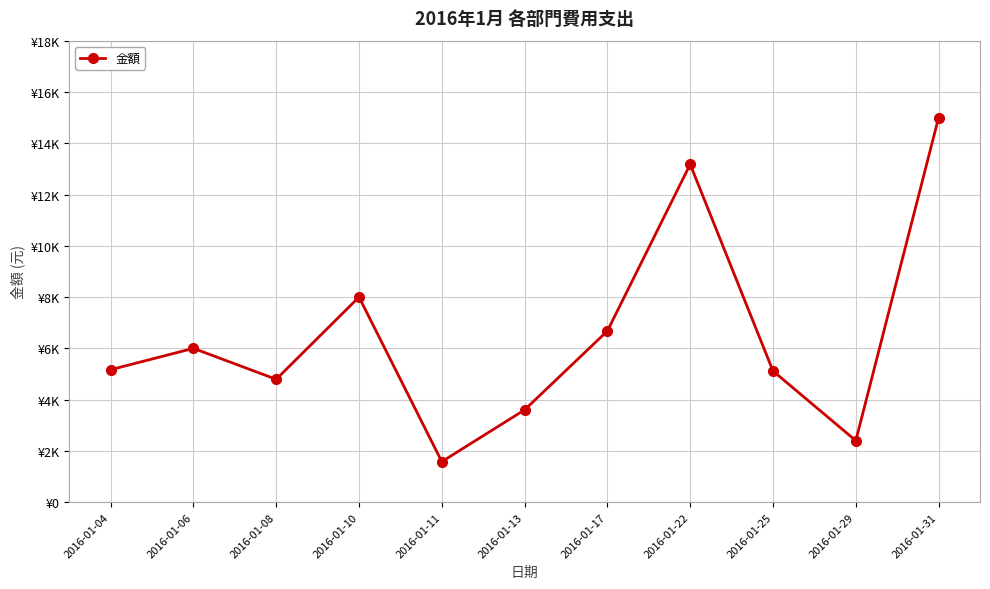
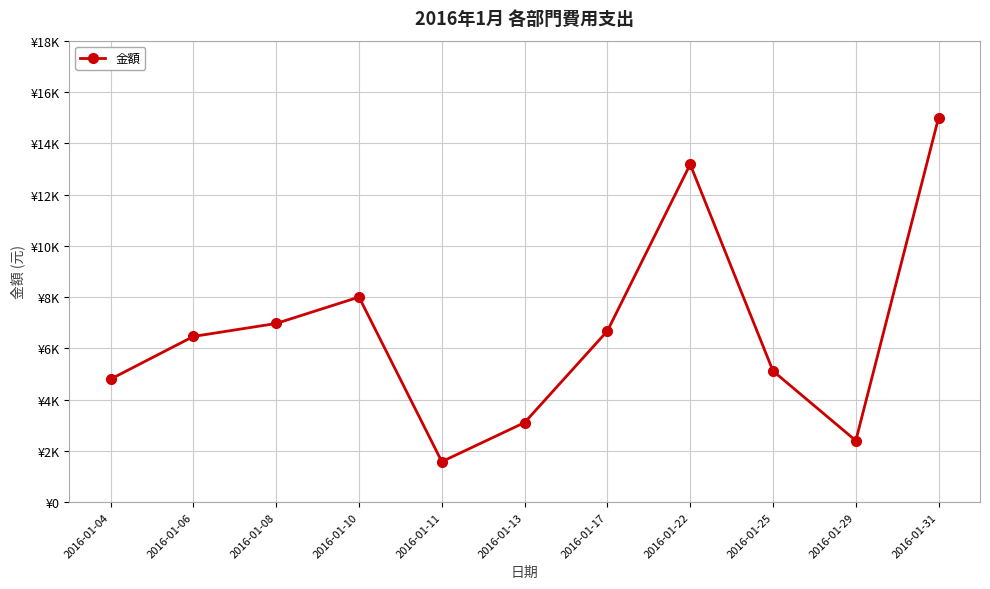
  {
-   "2016-01-04": "¥5200",
-   "2016-01-06": "¥6000",
-   "2016-01-08": "¥4800",
+   "2016-01-04": "¥4800",
+   "2016-01-06": "¥6500",
+   "2016-01-08": "¥7000",
    "2016-01-10": "¥8000",
    "2016-01-11": "¥1600",
-   "2016-01-13": "¥3600",
+   "2016-01-13": "¥3100",
    "2016-01-17": "¥6700",
    "2016-01-22": "¥13200",
    "2016-01-25": "¥5100",
    "2016-01-29": "¥2400",
    "2016-01-31": "¥15000"
  }
